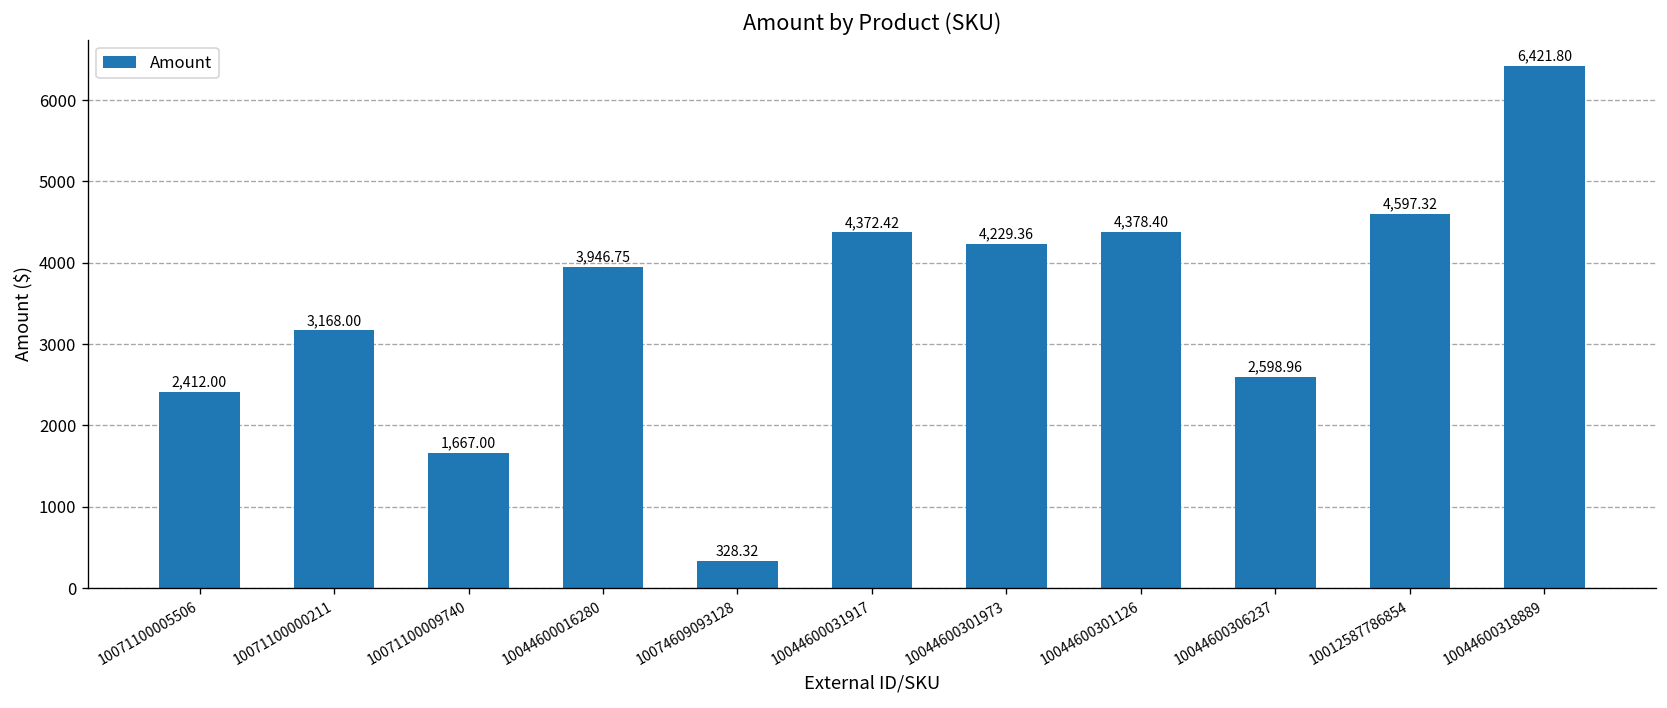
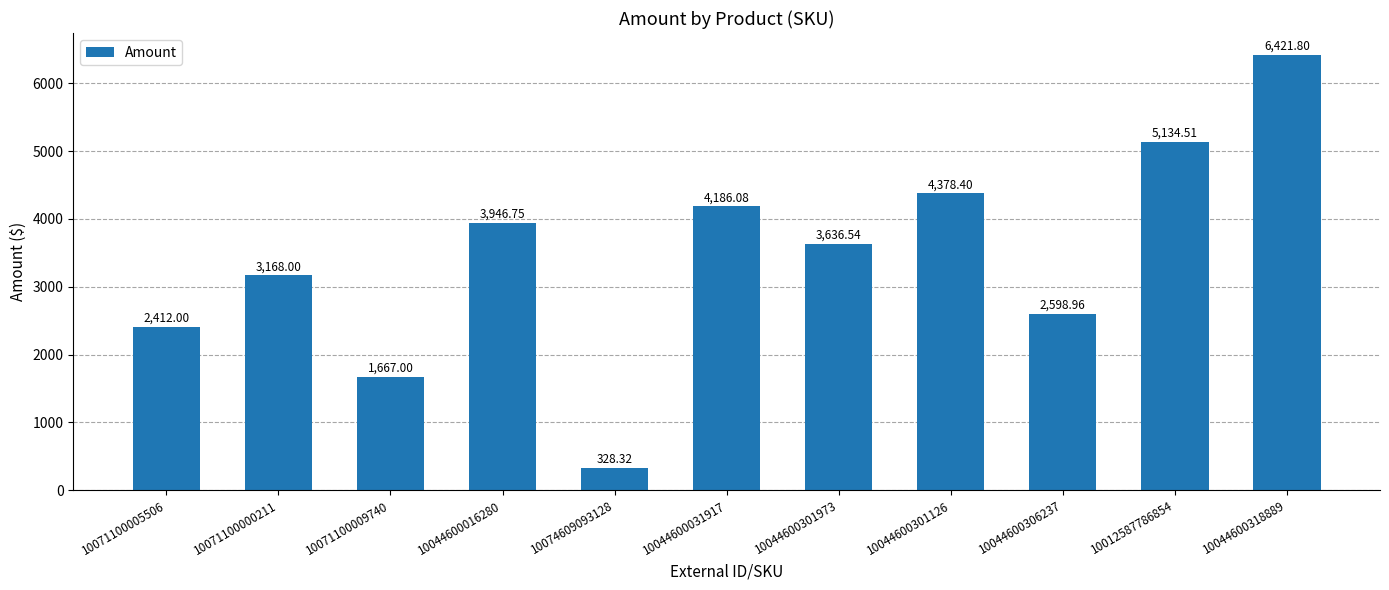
  {
    "10071100005506": "2,412.00",
    "10071100000211": "3,168.00",
    "10071100009740": "1,667.00",
    "10044600016280": "3,946.75",
    "10074609093128": "328.32",
-   "10044600031917": "4,372.42",
-   "10044600301973": "4,229.36",
+   "10044600031917": "4,186.08",
+   "10044600301973": "3,636.54",
    "10044600301126": "4,378.40",
    "10044600306237": "2,598.96",
-   "10012587786854": "4,597.32",
+   "10012587786854": "5,134.51",
    "10044600318889": "6,421.80"
  }
